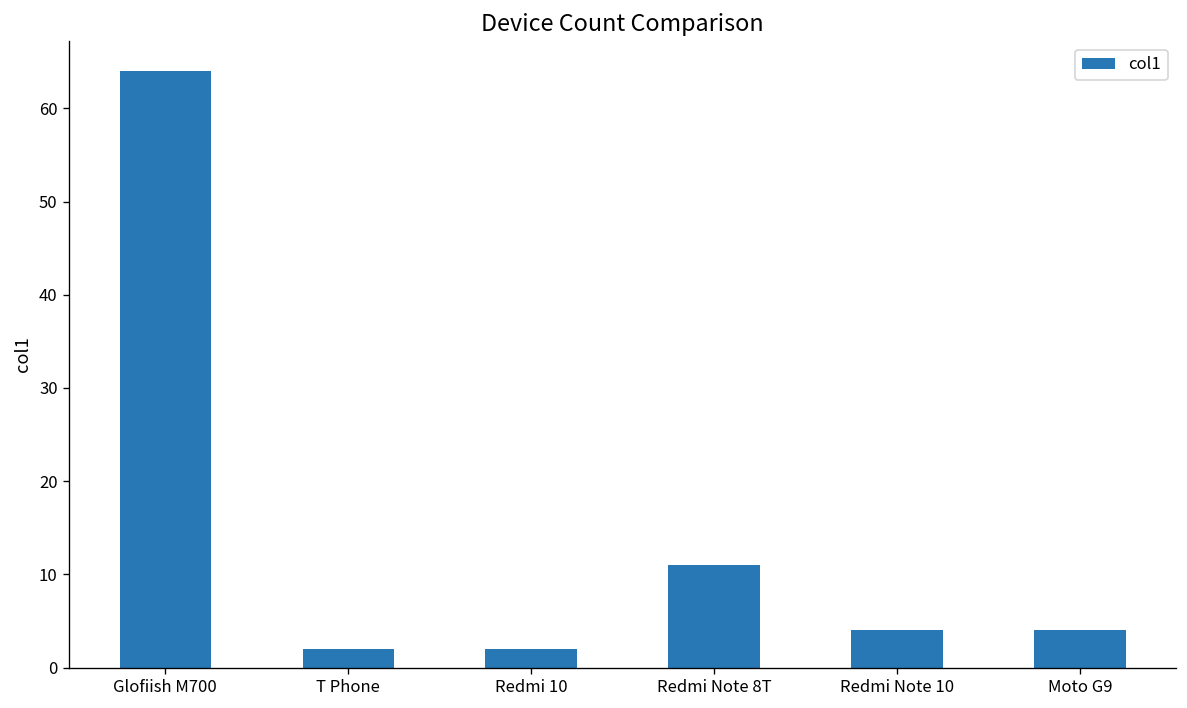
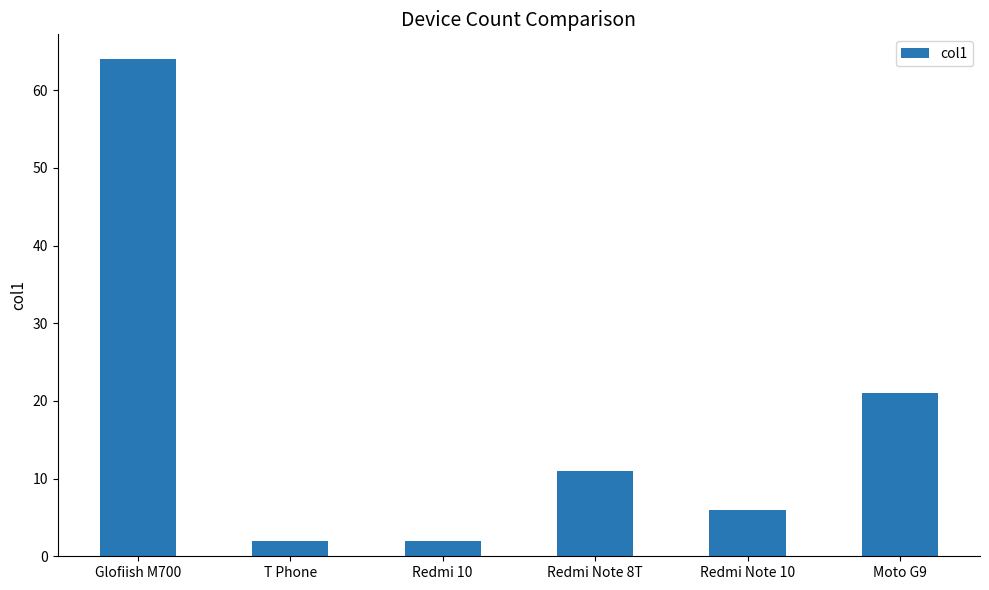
  {
    "Glofiish M700": 64,
    "T Phone": 2,
    "Redmi 10": 2,
    "Redmi Note 8T": 11,
-   "Redmi Note 10": 4,
-   "Moto G9": 4
+   "Redmi Note 10": 6,
+   "Moto G9": 21
  }
